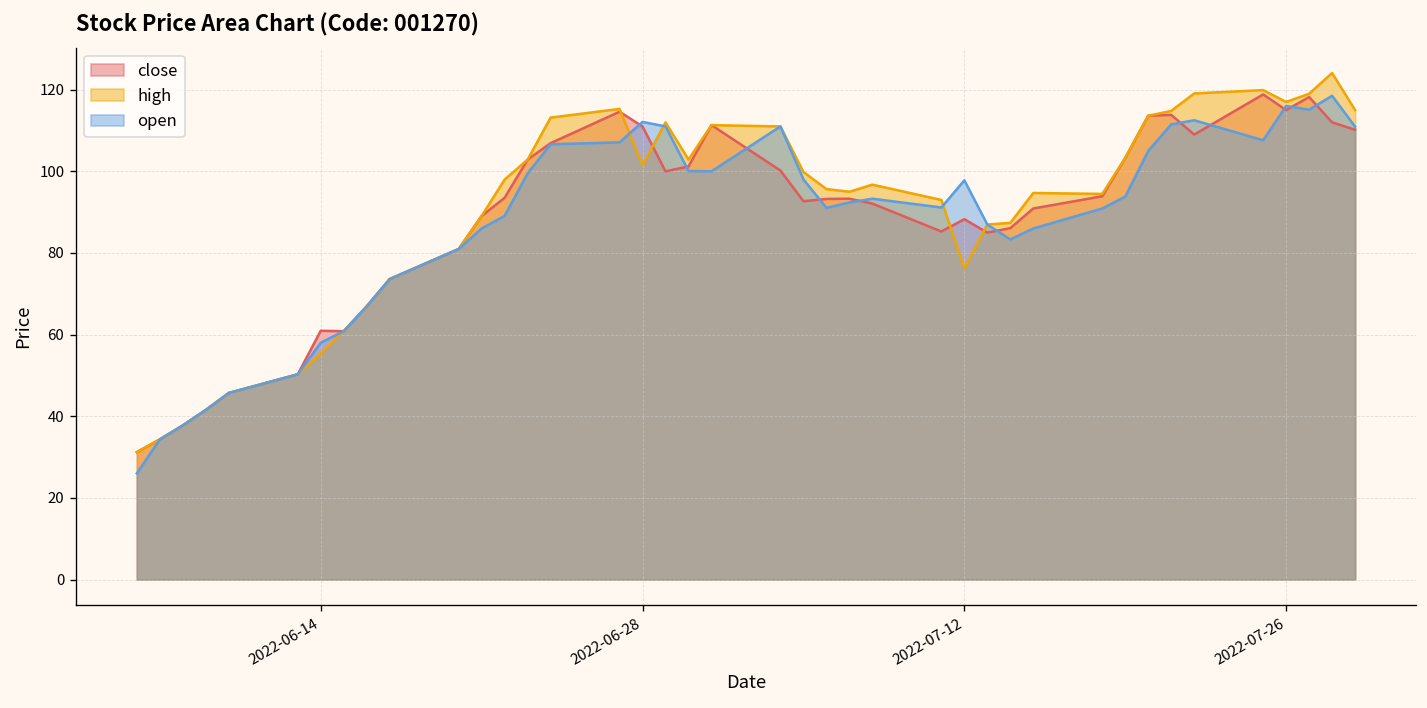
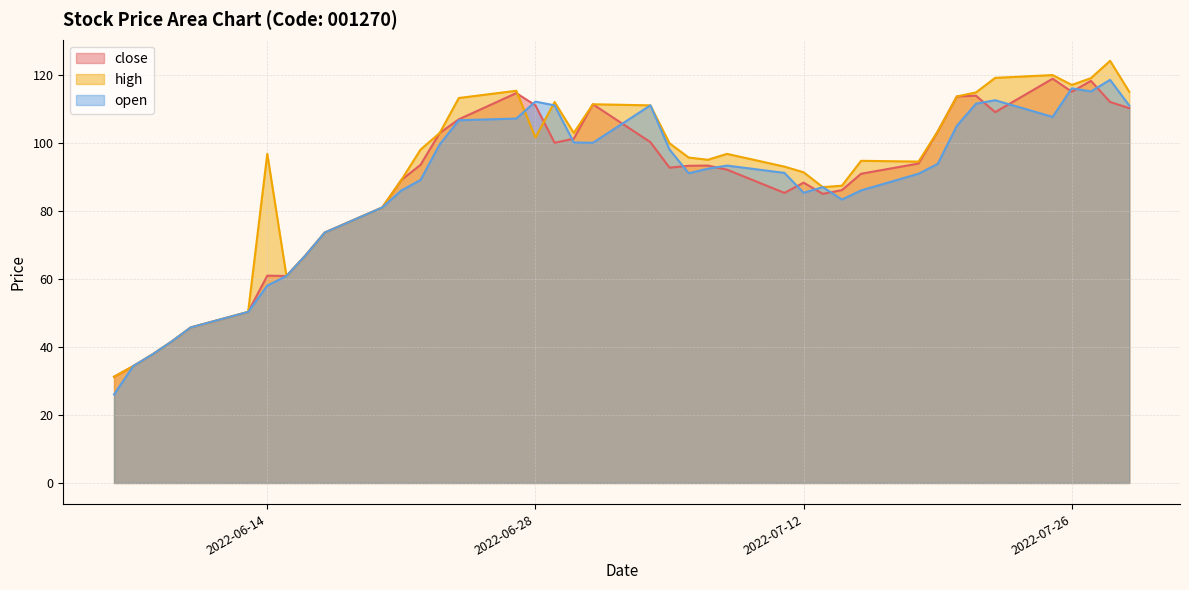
  {
    "close": {
      "2022-06-14": 61,
      "2022-06-28": 111,
      "2022-07-12": 88,
      "2022-07-26": 115
    },
    "high": {
-     "2022-06-14": 55,
+     "2022-06-14": 97,
      "2022-06-28": 102,
-     "2022-07-12": 76,
+     "2022-07-12": 91,
      "2022-07-26": 117
    },
    "open": {
      "2022-06-14": 58,
      "2022-06-28": 112,
-     "2022-07-12": 98,
+     "2022-07-12": 85,
      "2022-07-26": 116
    }
  }
